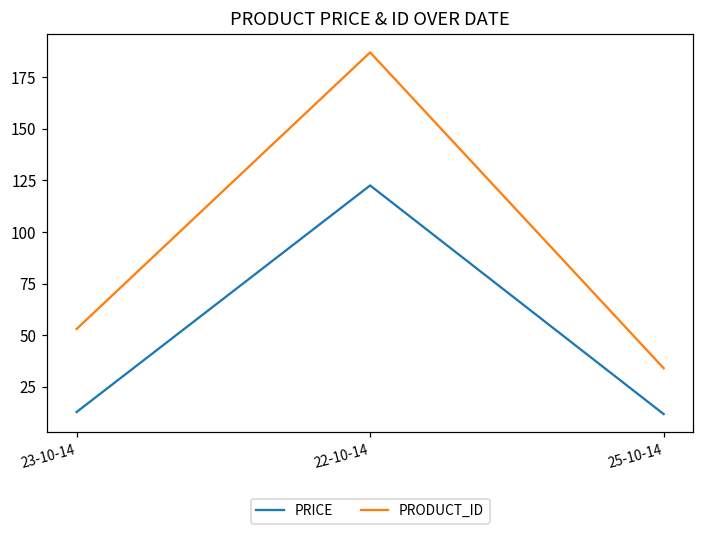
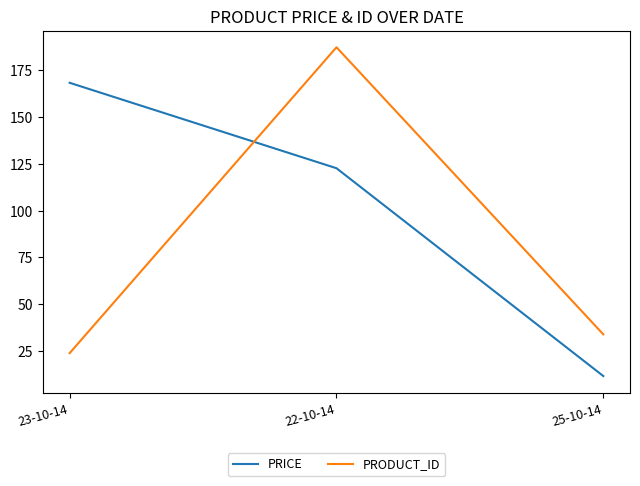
  {
    "PRICE": {
-     "23-10-14": 13,
+     "23-10-14": 168,
      "22-10-14": 123,
      "25-10-14": 12
    },
    "PRODUCT_ID": {
-     "23-10-14": 53,
+     "23-10-14": 24,
      "22-10-14": 187,
      "25-10-14": 34
    }
  }
